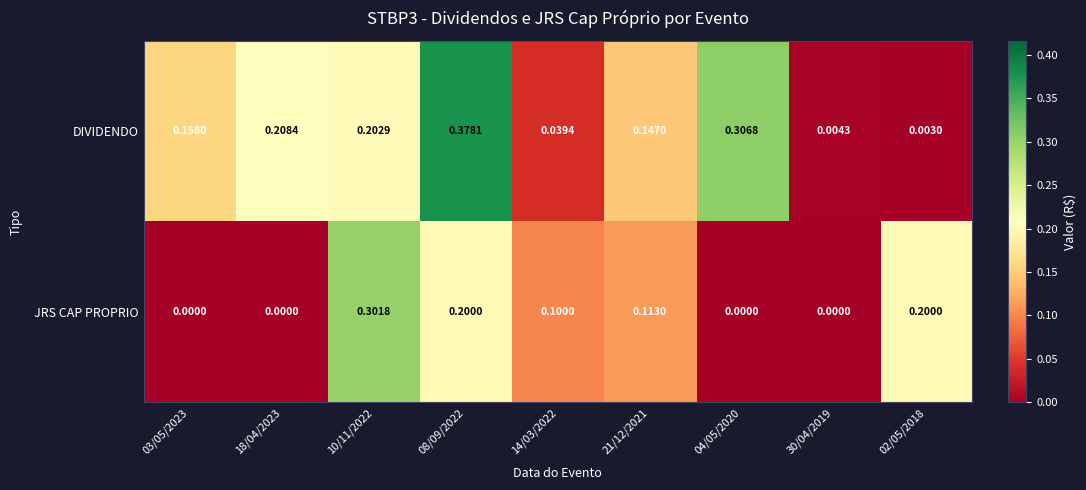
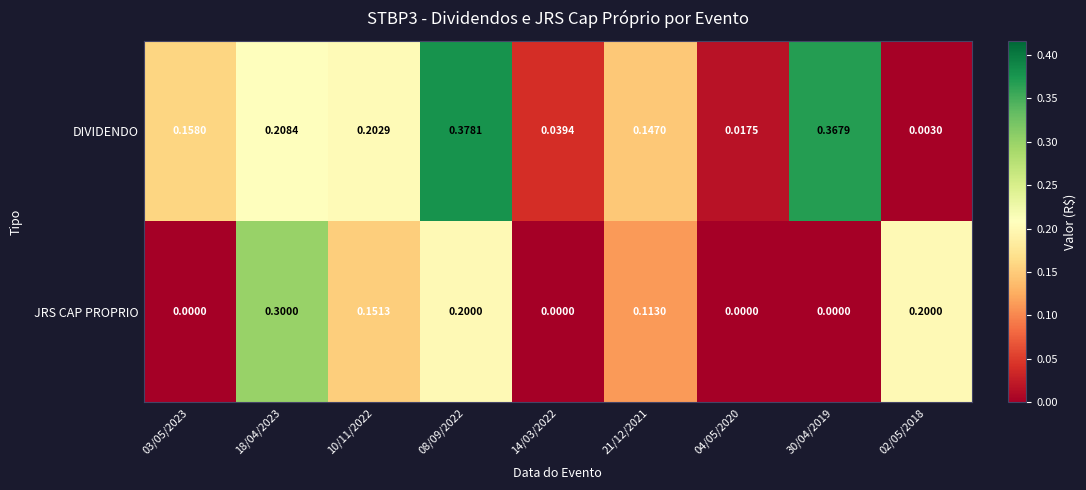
  {
    "DIVIDENDO": {
      "03/05/2023": 0.1580,
      "18/04/2023": 0.2084,
      "10/11/2022": 0.2029,
      "08/09/2022": 0.3781,
      "14/03/2022": 0.0394,
      "21/12/2021": 0.1470,
-     "04/05/2020": 0.3068,
-     "30/04/2019": 0.0043,
+     "04/05/2020": 0.0175,
+     "30/04/2019": 0.3679,
      "02/05/2018": 0.0030
    },
    "JRS CAP PROPRIO": {
      "03/05/2023": 0.0000,
-     "18/04/2023": 0.0000,
-     "10/11/2022": 0.3018,
+     "18/04/2023": 0.3000,
+     "10/11/2022": 0.1513,
      "08/09/2022": 0.2000,
-     "14/03/2022": 0.1000,
+     "14/03/2022": 0.0000,
      "21/12/2021": 0.1130,
      "04/05/2020": 0.0000,
      "30/04/2019": 0.0000,
      "02/05/2018": 0.2000
    }
  }
